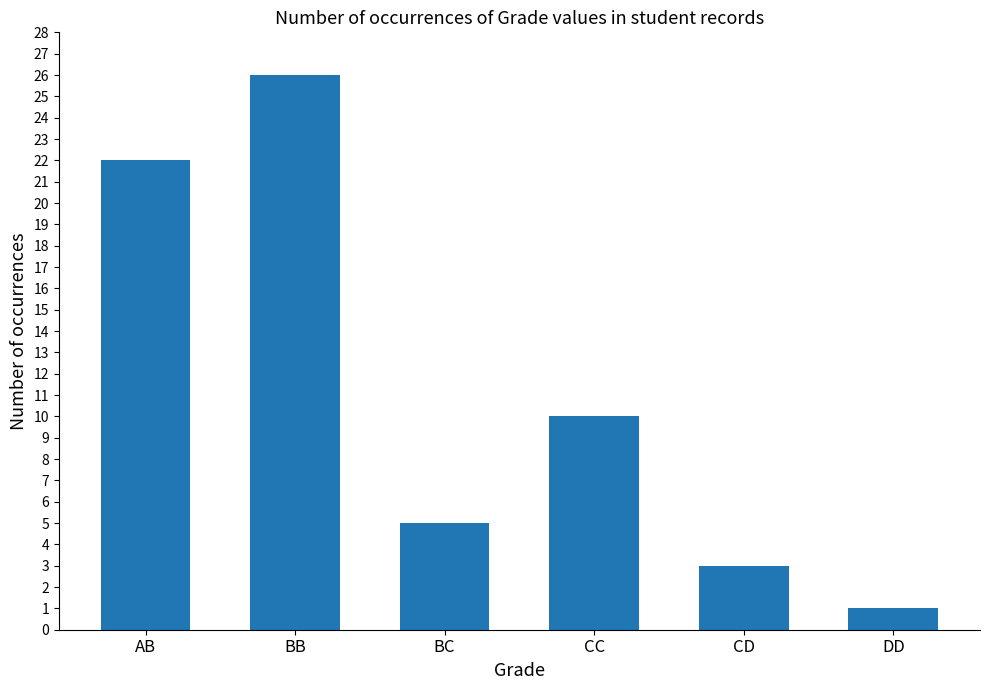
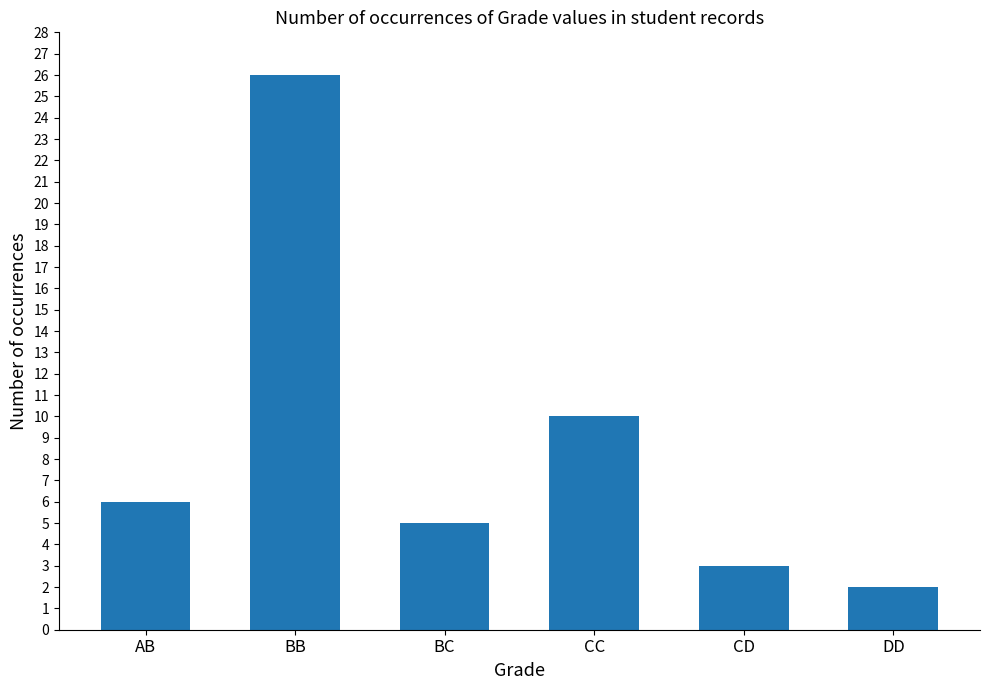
  {
-   "AB": 22,
+   "AB": 6,
    "BB": 26,
    "BC": 5,
    "CC": 10,
    "CD": 3,
-   "DD": 1
+   "DD": 2
  }
